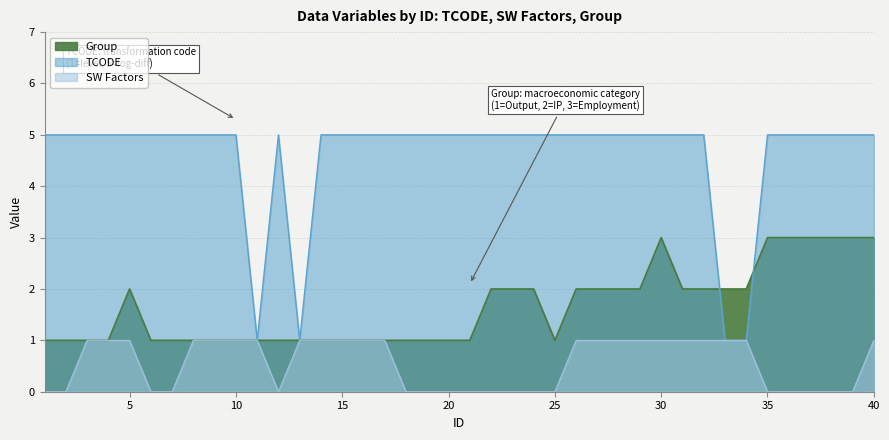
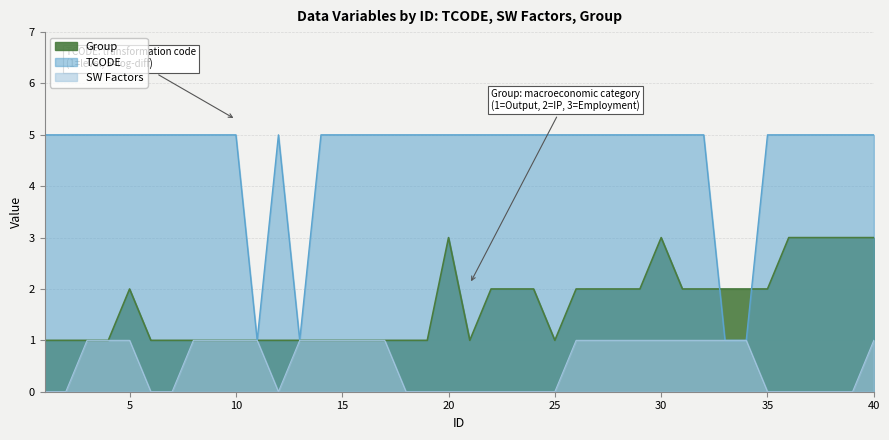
  {
    "Group": {
      "5": 2,
-     "20": 1,
+     "20": 3,
      "25": 1,
      "30": 3,
-     "35": 3,
+     "35": 2,
      "40": 3
    },
    "TCODE": {
      "15": 5,
      "20": 5,
      "30": 5,
      "35": 5,
      "40": 5
    },
    "SW Factors": {
      "5": 1,
      "20": 0,
      "25": 0,
      "30": 1,
      "35": 0,
      "40": 1
    }
  }
